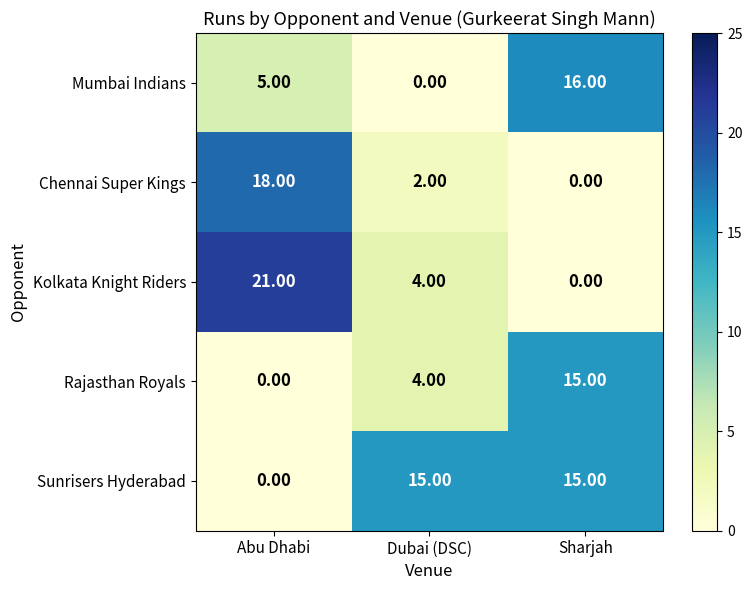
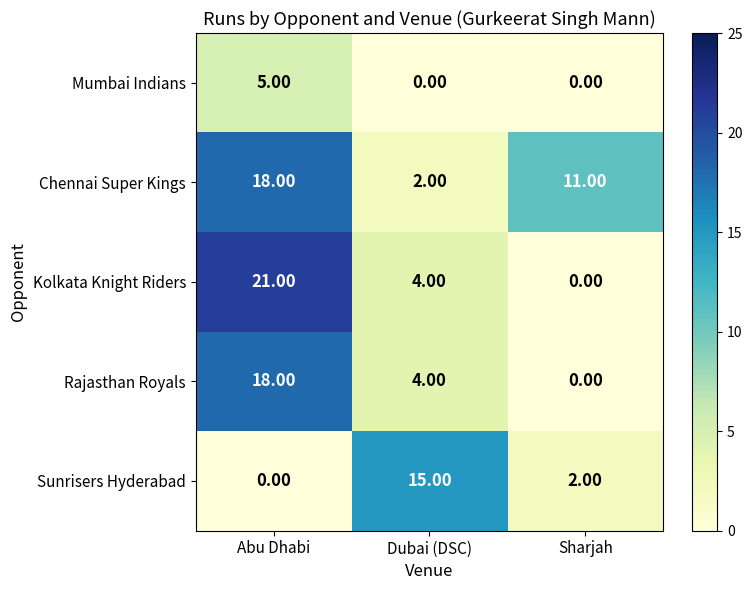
  {
    "Mumbai Indians": {
      "Abu Dhabi": 5.00,
      "Dubai (DSC)": 0.00,
-     "Sharjah": 16.00
+     "Sharjah": 0.00
    },
    "Chennai Super Kings": {
      "Abu Dhabi": 18.00,
      "Dubai (DSC)": 2.00,
-     "Sharjah": 0.00
+     "Sharjah": 11.00
    },
    "Kolkata Knight Riders": {
      "Abu Dhabi": 21.00,
      "Dubai (DSC)": 4.00,
      "Sharjah": 0.00
    },
    "Rajasthan Royals": {
-     "Abu Dhabi": 0.00,
+     "Abu Dhabi": 18.00,
      "Dubai (DSC)": 4.00,
-     "Sharjah": 15.00
+     "Sharjah": 0.00
    },
    "Sunrisers Hyderabad": {
      "Abu Dhabi": 0.00,
      "Dubai (DSC)": 15.00,
-     "Sharjah": 15.00
+     "Sharjah": 2.00
    }
  }
